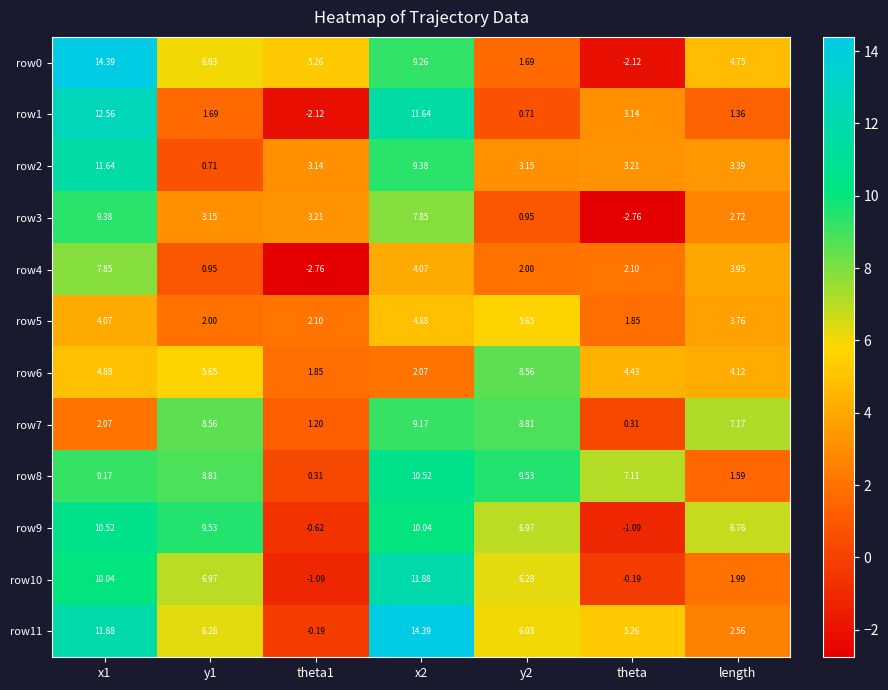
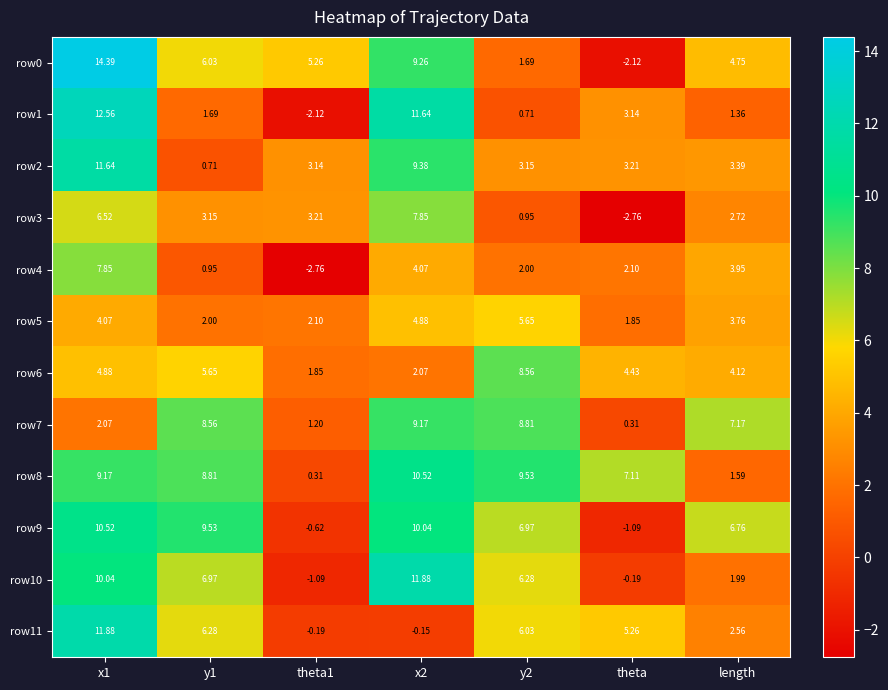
  {
    "row0": {
      "x1": 14.39,
      "y1": 6.03,
      "theta1": 5.26,
      "x2": 9.26,
      "y2": 1.69,
      "theta": -2.12,
      "length": 4.75
    },
    "row1": {
      "x1": 12.56,
      "y1": 1.69,
      "theta1": -2.12,
      "x2": 11.64,
      "y2": 0.71,
      "theta": 3.14,
      "length": 1.36
    },
    "row2": {
      "x1": 11.64,
      "y1": 0.71,
      "theta1": 3.14,
      "x2": 9.38,
      "y2": 3.15,
      "theta": 3.21,
      "length": 3.39
    },
    "row3": {
-     "x1": 9.38,
+     "x1": 6.52,
      "y1": 3.15,
      "theta1": 3.21,
      "x2": 7.85,
      "y2": 0.95,
      "theta": -2.76,
      "length": 2.72
    },
    "row4": {
      "x1": 7.85,
      "y1": 0.95,
      "theta1": -2.76,
      "x2": 4.07,
      "y2": 2.00,
      "theta": 2.10,
      "length": 3.95
    },
    "row5": {
      "x1": 4.07,
      "y1": 2.00,
      "theta1": 2.10,
      "x2": 4.88,
      "y2": 5.65,
      "theta": 1.85,
      "length": 3.76
    },
    "row6": {
      "x1": 4.88,
      "y1": 5.65,
      "theta1": 1.85,
      "x2": 2.07,
      "y2": 8.56,
      "theta": 4.43,
      "length": 4.12
    },
    "row7": {
      "x1": 2.07,
      "y1": 8.56,
      "theta1": 1.20,
      "x2": 9.17,
      "y2": 8.81,
      "theta": 0.31,
      "length": 7.17
    },
    "row8": {
      "x1": 9.17,
      "y1": 8.81,
      "theta1": 0.31,
      "x2": 10.52,
      "y2": 9.53,
      "theta": 7.11,
      "length": 1.59
    },
    "row9": {
      "x1": 10.52,
      "y1": 9.53,
      "theta1": -0.62,
      "x2": 10.04,
      "y2": 6.97,
      "theta": -1.09,
      "length": 6.76
    },
    "row10": {
      "x1": 10.04,
      "y1": 6.97,
      "theta1": -1.09,
      "x2": 11.88,
      "y2": 6.28,
      "theta": -0.19,
      "length": 1.99
    },
    "row11": {
      "x1": 11.88,
      "y1": 6.28,
      "theta1": -0.19,
-     "x2": 14.39,
+     "x2": -0.15,
      "y2": 6.03,
      "theta": 5.26,
      "length": 2.56
    }
  }
